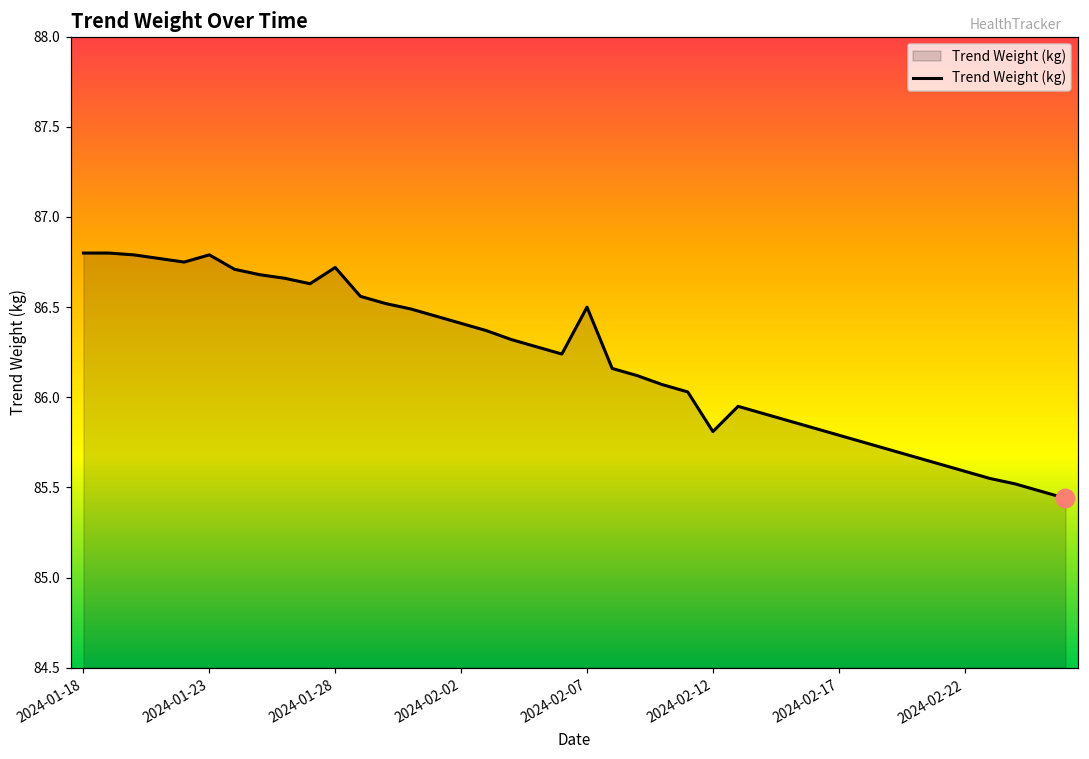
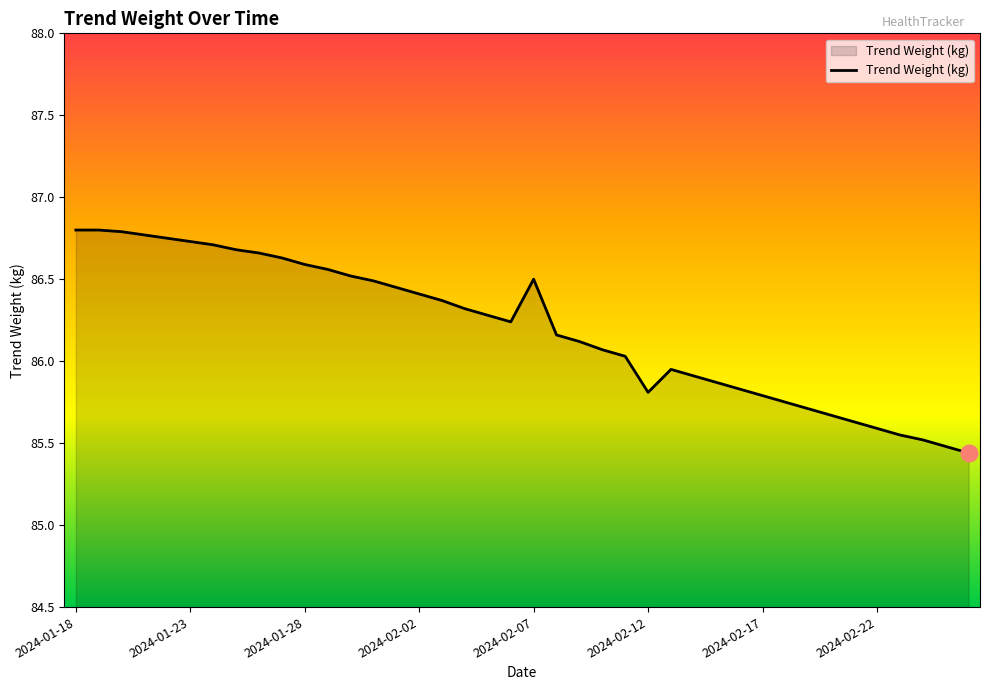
  {
    "Trend Weight (kg)": {
      "2024-01-18": 86.80,
-     "2024-01-23": 86.79,
-     "2024-01-28": 86.72,
+     "2024-01-23": 86.73,
+     "2024-01-28": 86.59,
      "2024-02-02": 86.41,
      "2024-02-07": 86.50,
      "2024-02-12": 85.81,
      "2024-02-17": 85.79,
      "2024-02-22": 85.59
    }
  }
